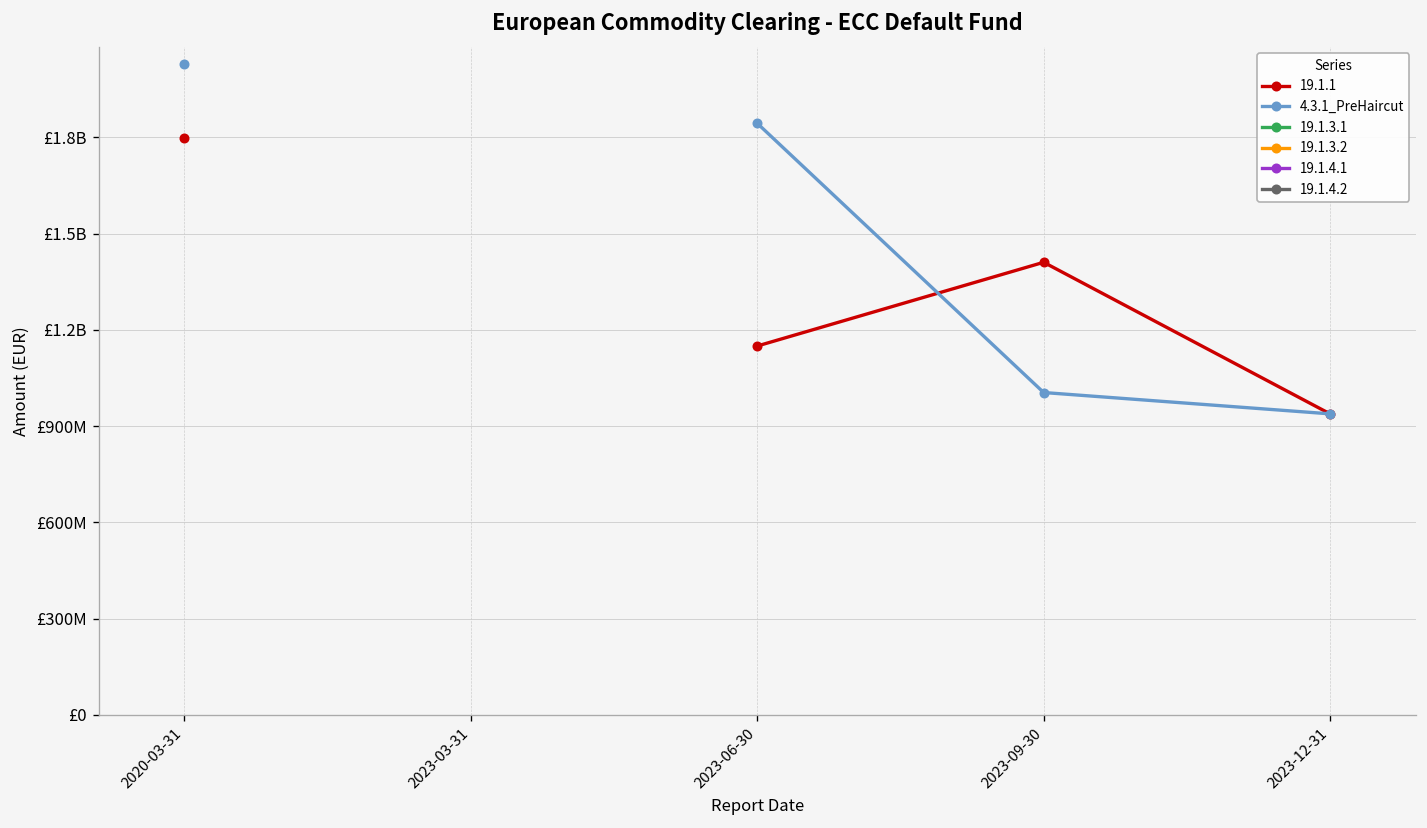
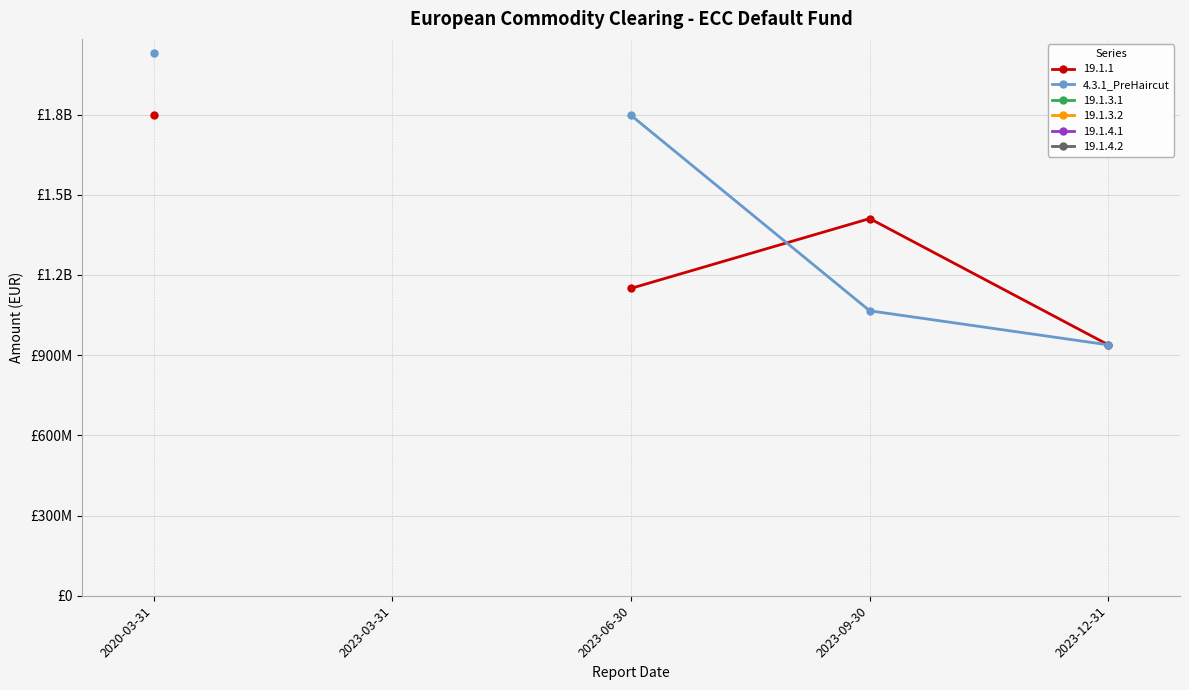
  {
    "19.1.1": {
      "2020-03-31": "£1800000000",
      "2023-06-30": "£1150000000",
      "2023-09-30": "£1410000000"
    },
    "4.3.1_PreHaircut": {
      "2020-03-31": "£2030000000",
-     "2023-06-30": "£1840000000",
-     "2023-09-30": "£1000000000"
+     "2023-06-30": "£1800000000",
+     "2023-09-30": "£1070000000"
    }
  }
